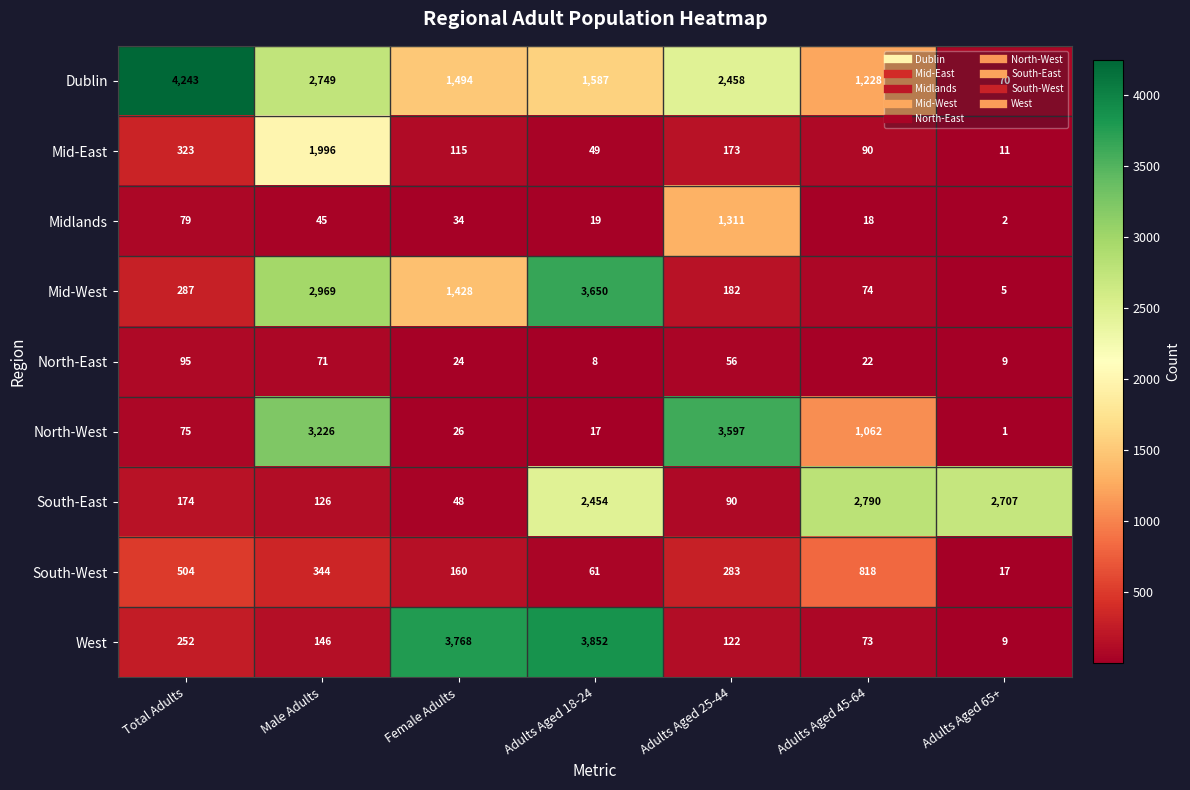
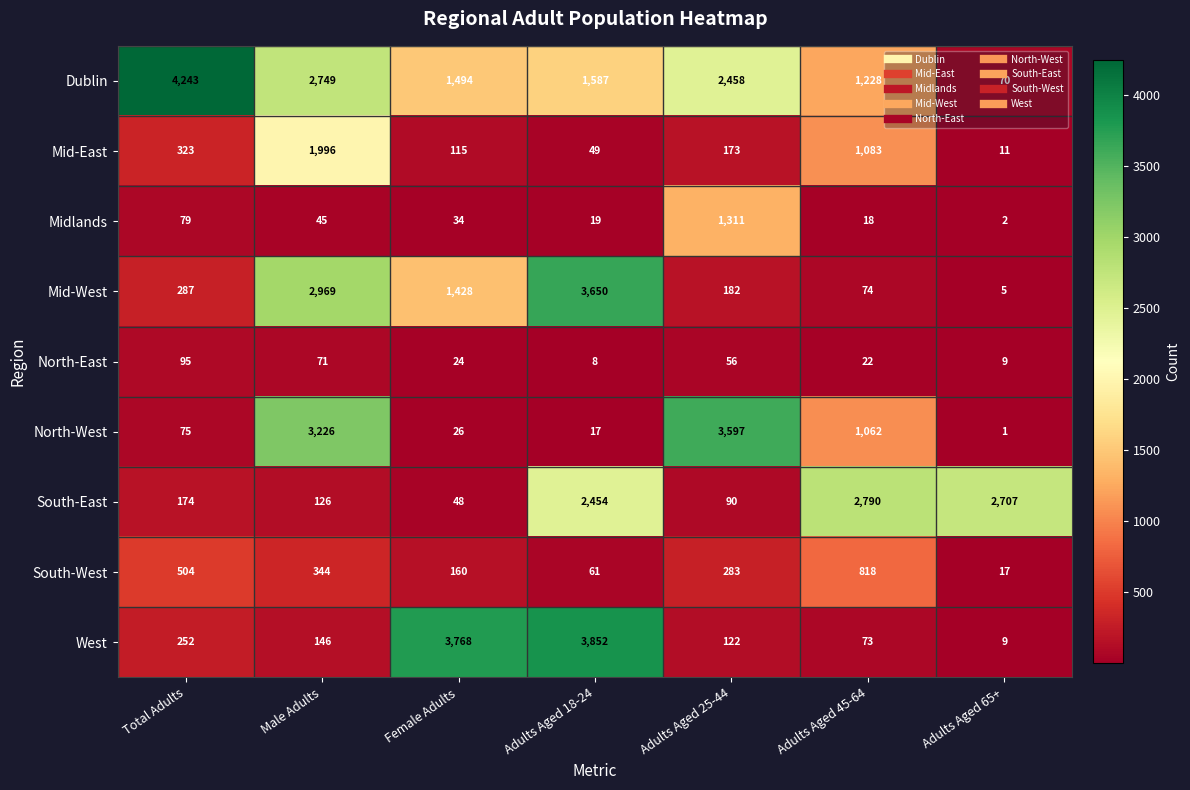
  {
    "Dublin": {
      "Total Adults": "4,243",
      "Male Adults": "2,749",
      "Female Adults": "1,494",
      "Adults Aged 18-24": "1,587",
      "Adults Aged 25-44": "2,458",
      "Adults Aged 45-64": "1,228"
    },
    "Mid-East": {
      "Total Adults": "323",
      "Male Adults": "1,996",
      "Female Adults": "115",
      "Adults Aged 18-24": "49",
      "Adults Aged 25-44": "173",
-     "Adults Aged 45-64": "90",
+     "Adults Aged 45-64": "1,083",
      "Adults Aged 65+": "11"
    },
    "Midlands": {
      "Total Adults": "79",
      "Male Adults": "45",
      "Female Adults": "34",
      "Adults Aged 18-24": "19",
      "Adults Aged 25-44": "1,311",
      "Adults Aged 45-64": "18",
      "Adults Aged 65+": "2"
    },
    "Mid-West": {
      "Total Adults": "287",
      "Male Adults": "2,969",
      "Female Adults": "1,428",
      "Adults Aged 18-24": "3,650",
      "Adults Aged 25-44": "182",
      "Adults Aged 45-64": "74",
      "Adults Aged 65+": "5"
    },
    "North-East": {
      "Total Adults": "95",
      "Male Adults": "71",
      "Female Adults": "24",
      "Adults Aged 18-24": "8",
      "Adults Aged 25-44": "56",
      "Adults Aged 45-64": "22",
      "Adults Aged 65+": "9"
    },
    "North-West": {
      "Total Adults": "75",
      "Male Adults": "3,226",
      "Female Adults": "26",
      "Adults Aged 18-24": "17",
      "Adults Aged 25-44": "3,597",
      "Adults Aged 45-64": "1,062",
      "Adults Aged 65+": "1"
    },
    "South-East": {
      "Total Adults": "174",
      "Male Adults": "126",
      "Female Adults": "48",
      "Adults Aged 18-24": "2,454",
      "Adults Aged 25-44": "90",
      "Adults Aged 45-64": "2,790",
      "Adults Aged 65+": "2,707"
    },
    "South-West": {
      "Total Adults": "504",
      "Male Adults": "344",
      "Female Adults": "160",
      "Adults Aged 18-24": "61",
      "Adults Aged 25-44": "283",
      "Adults Aged 45-64": "818",
      "Adults Aged 65+": "17"
    },
    "West": {
      "Total Adults": "252",
      "Male Adults": "146",
      "Female Adults": "3,768",
      "Adults Aged 18-24": "3,852",
      "Adults Aged 25-44": "122",
      "Adults Aged 45-64": "73",
      "Adults Aged 65+": "9"
    }
  }
